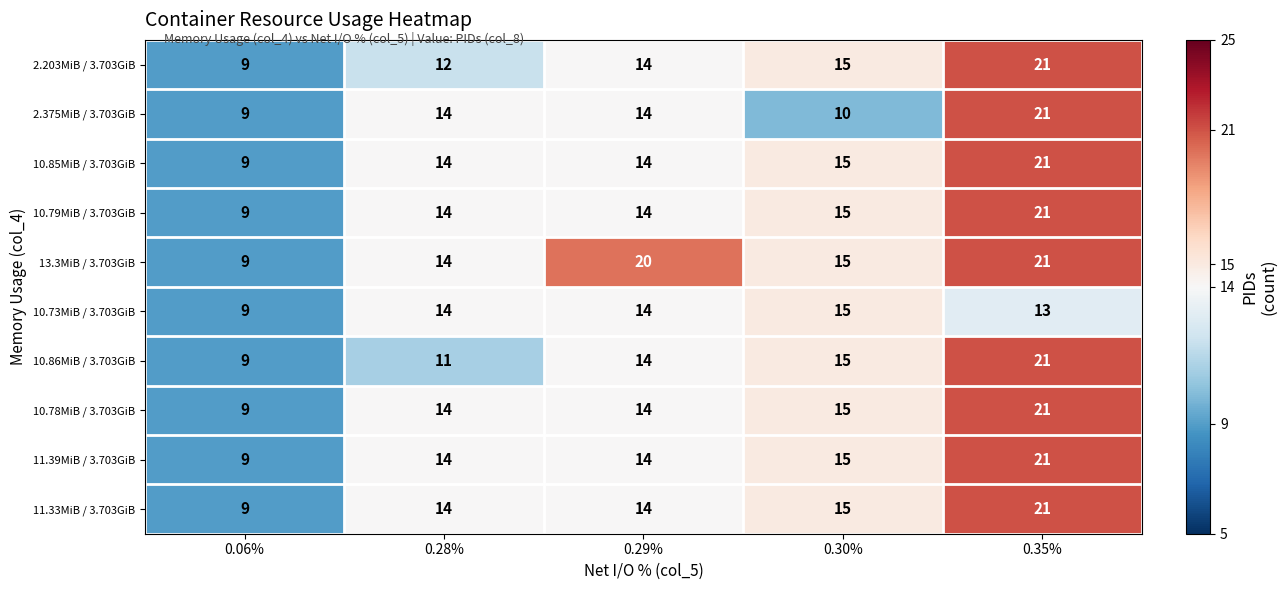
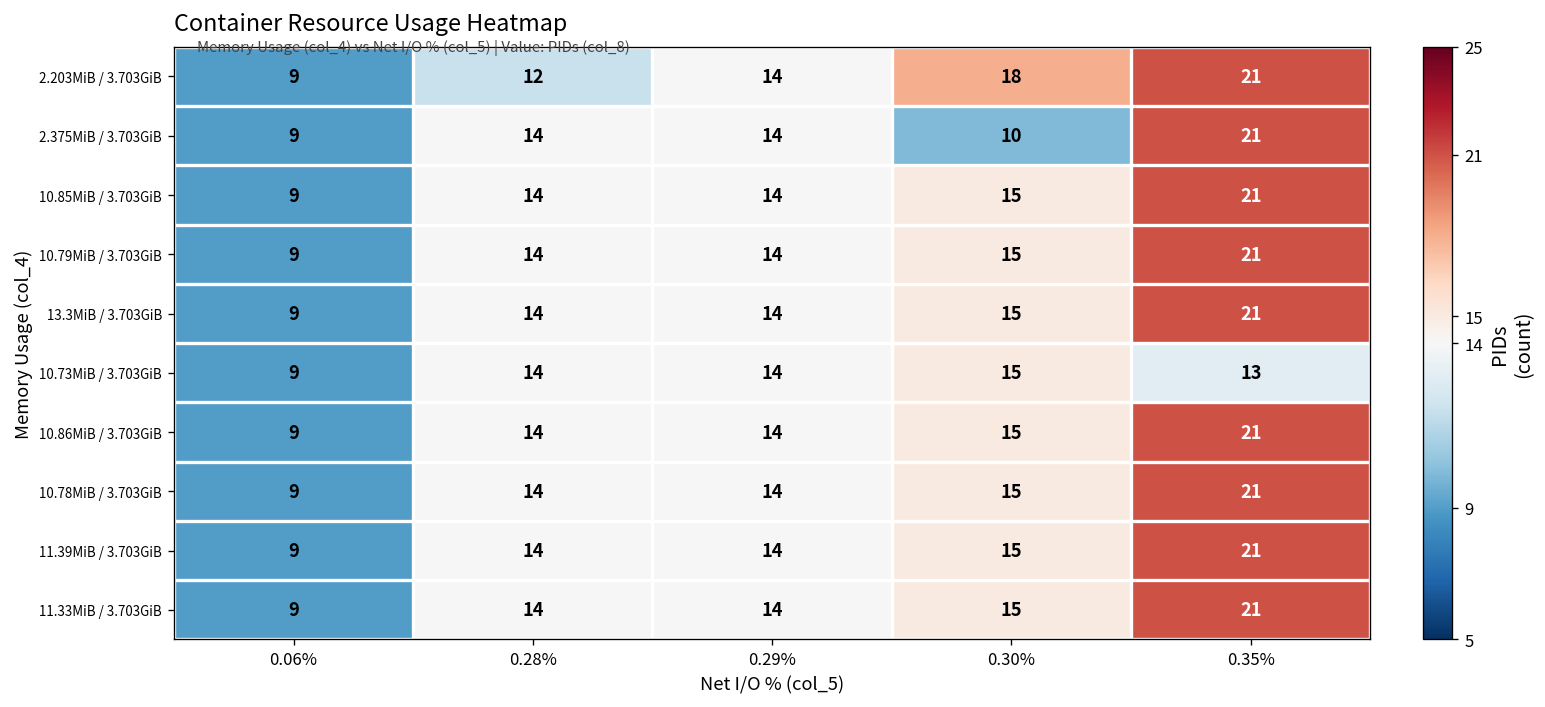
  {
    "2.203MiB / 3.703GiB": {
      "0.06%": 9,
      "0.28%": 12,
      "0.29%": 14,
-     "0.30%": 15,
+     "0.30%": 18,
      "0.35%": 21
    },
    "2.375MiB / 3.703GiB": {
      "0.06%": 9,
      "0.28%": 14,
      "0.29%": 14,
      "0.30%": 10,
      "0.35%": 21
    },
    "10.85MiB / 3.703GiB": {
      "0.06%": 9,
      "0.28%": 14,
      "0.29%": 14,
      "0.30%": 15,
      "0.35%": 21
    },
    "10.79MiB / 3.703GiB": {
      "0.06%": 9,
      "0.28%": 14,
      "0.29%": 14,
      "0.30%": 15,
      "0.35%": 21
    },
    "13.3MiB / 3.703GiB": {
      "0.06%": 9,
      "0.28%": 14,
-     "0.29%": 20,
+     "0.29%": 14,
      "0.30%": 15,
      "0.35%": 21
    },
    "10.73MiB / 3.703GiB": {
      "0.06%": 9,
      "0.28%": 14,
      "0.29%": 14,
      "0.30%": 15,
      "0.35%": 13
    },
    "10.86MiB / 3.703GiB": {
      "0.06%": 9,
-     "0.28%": 11,
+     "0.28%": 14,
      "0.29%": 14,
      "0.30%": 15,
      "0.35%": 21
    },
    "10.78MiB / 3.703GiB": {
      "0.06%": 9,
      "0.28%": 14,
      "0.29%": 14,
      "0.30%": 15,
      "0.35%": 21
    },
    "11.39MiB / 3.703GiB": {
      "0.06%": 9,
      "0.28%": 14,
      "0.29%": 14,
      "0.30%": 15,
      "0.35%": 21
    },
    "11.33MiB / 3.703GiB": {
      "0.06%": 9,
      "0.28%": 14,
      "0.29%": 14,
      "0.30%": 15,
      "0.35%": 21
    }
  }
